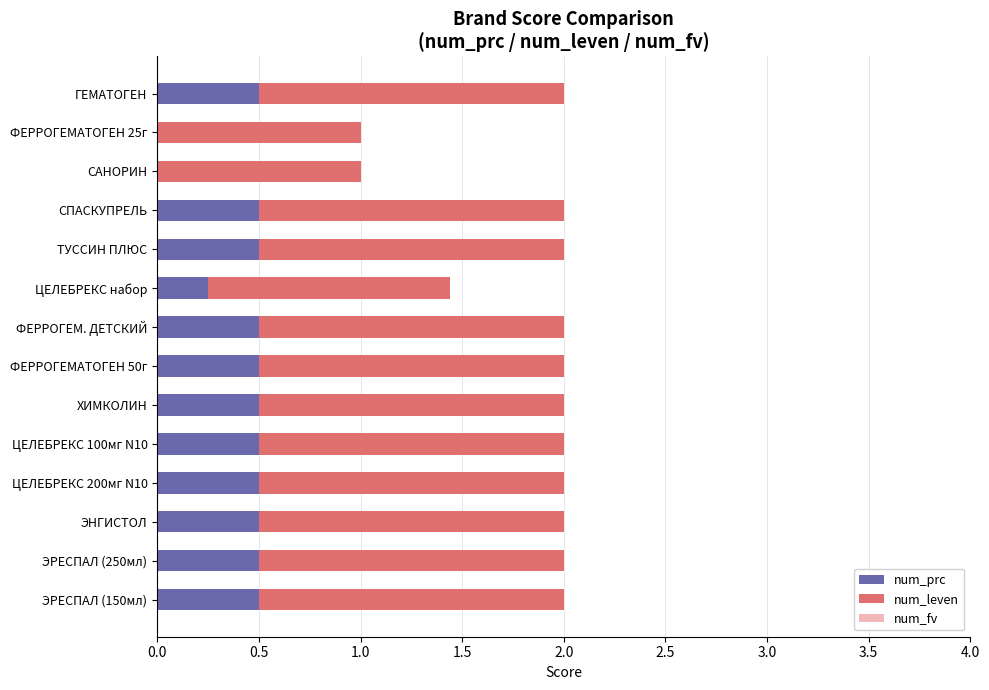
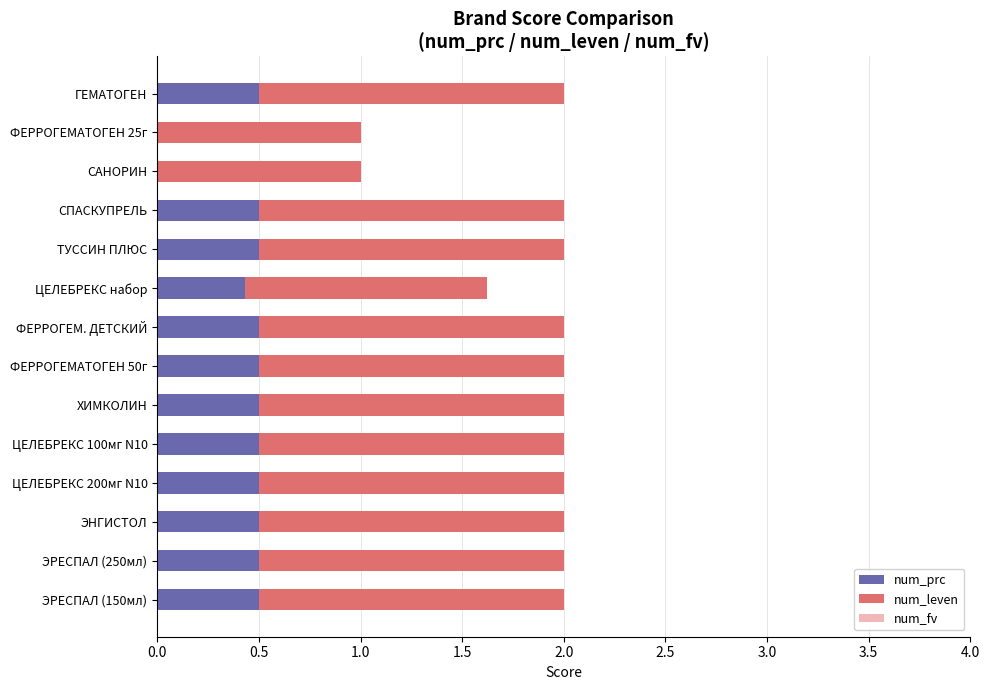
  {
    "num_prc": {
      "ГЕМАТОГЕН": 0.50,
      "ФЕРРОГЕМАТОГЕН 25г": 0.00,
      "САНОРИН": 0.00,
      "СПАСКУПРЕЛЬ": 0.50,
      "ТУССИН ПЛЮС": 0.50,
-     "ЦЕЛЕБРЕКС набор": 0.25,
+     "ЦЕЛЕБРЕКС набор": 0.43,
      "ФЕРРОГЕМ. ДЕТСКИЙ": 0.50,
      "ФЕРРОГЕМАТОГЕН 50г": 0.50,
      "ХИМКОЛИН": 0.50,
      "ЦЕЛЕБРЕКС 100мг N10": 0.50,
      "ЦЕЛЕБРЕКС 200мг N10": 0.50,
      "ЭНГИСТОЛ": 0.50,
      "ЭРЕСПАЛ (250мл)": 0.50,
      "ЭРЕСПАЛ (150мл)": 0.50
    }
  }
